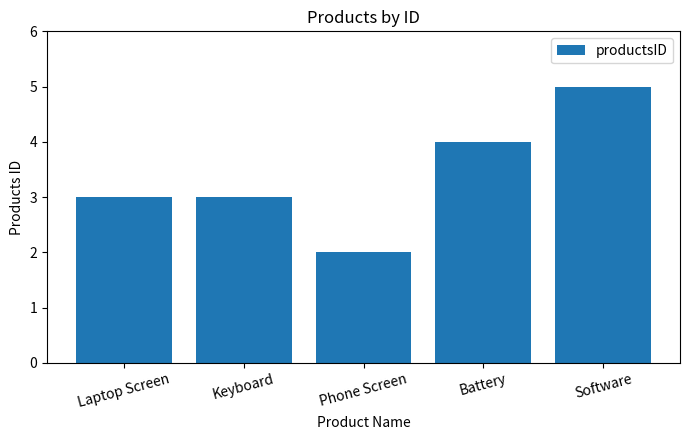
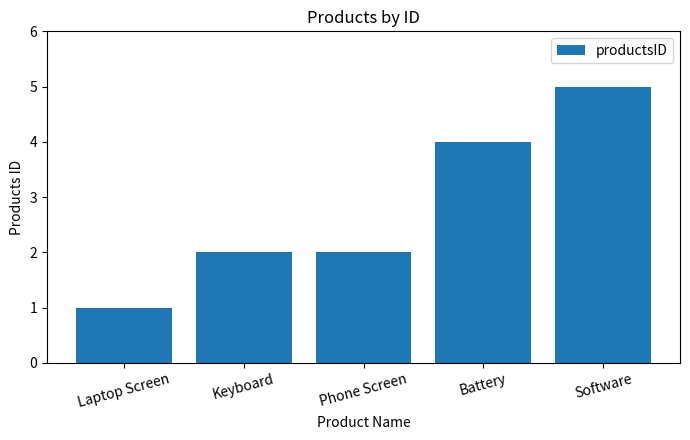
  {
-   "Laptop Screen": 3,
-   "Keyboard": 3,
+   "Laptop Screen": 1,
+   "Keyboard": 2,
    "Phone Screen": 2,
    "Battery": 4,
    "Software": 5
  }
